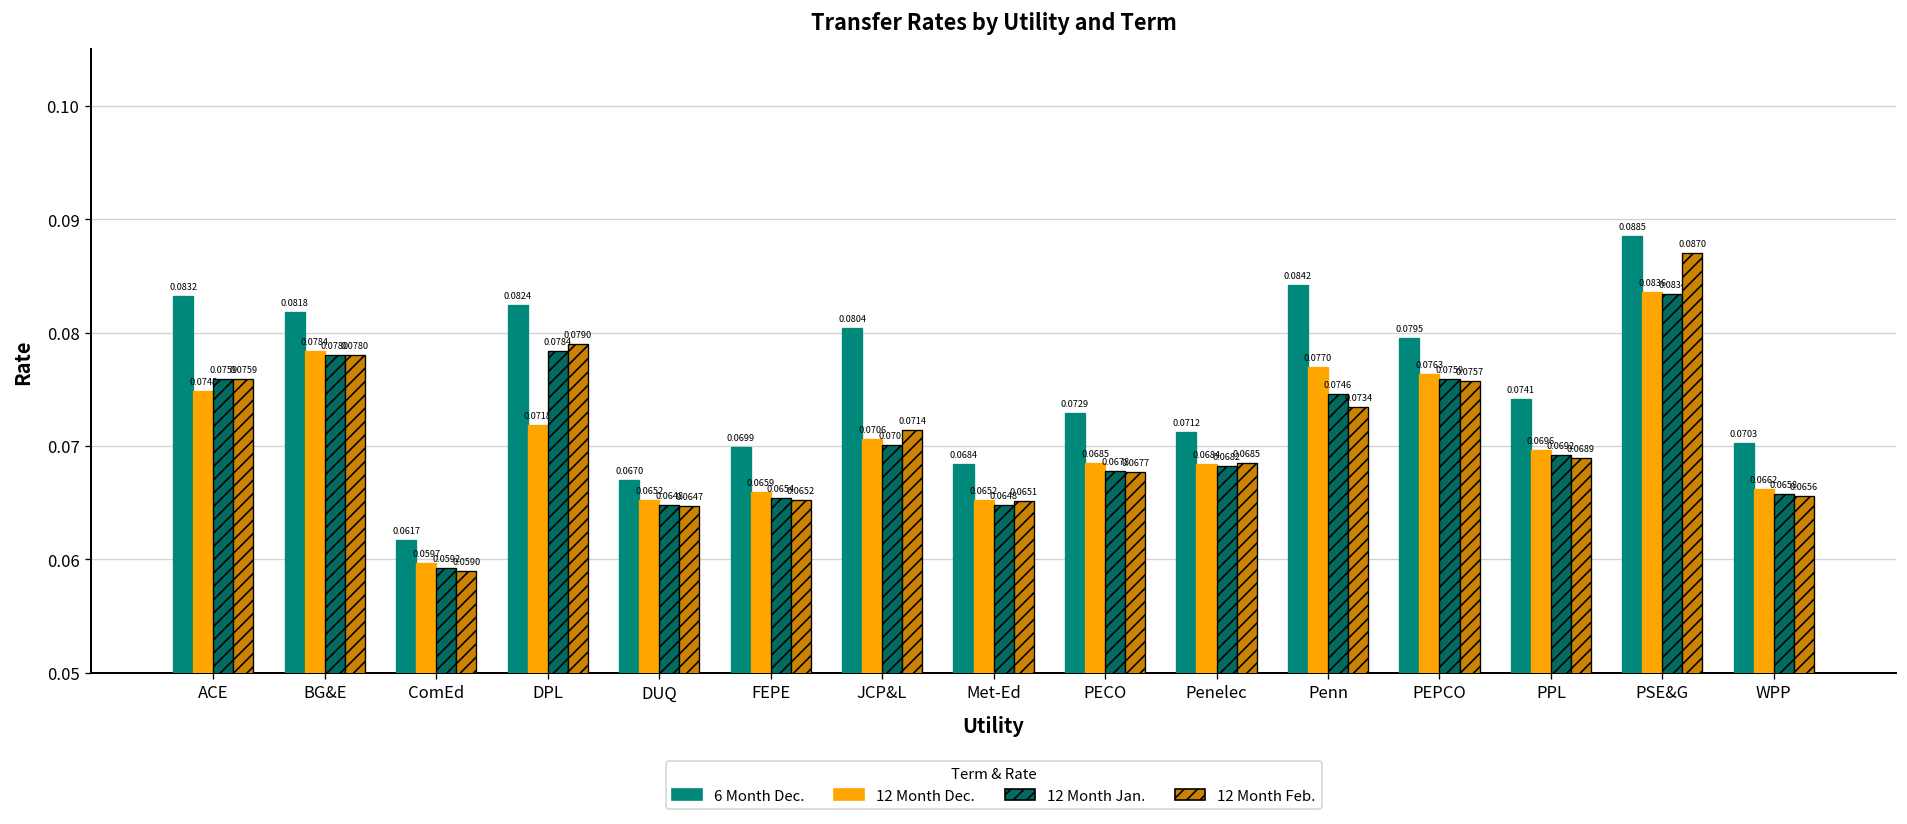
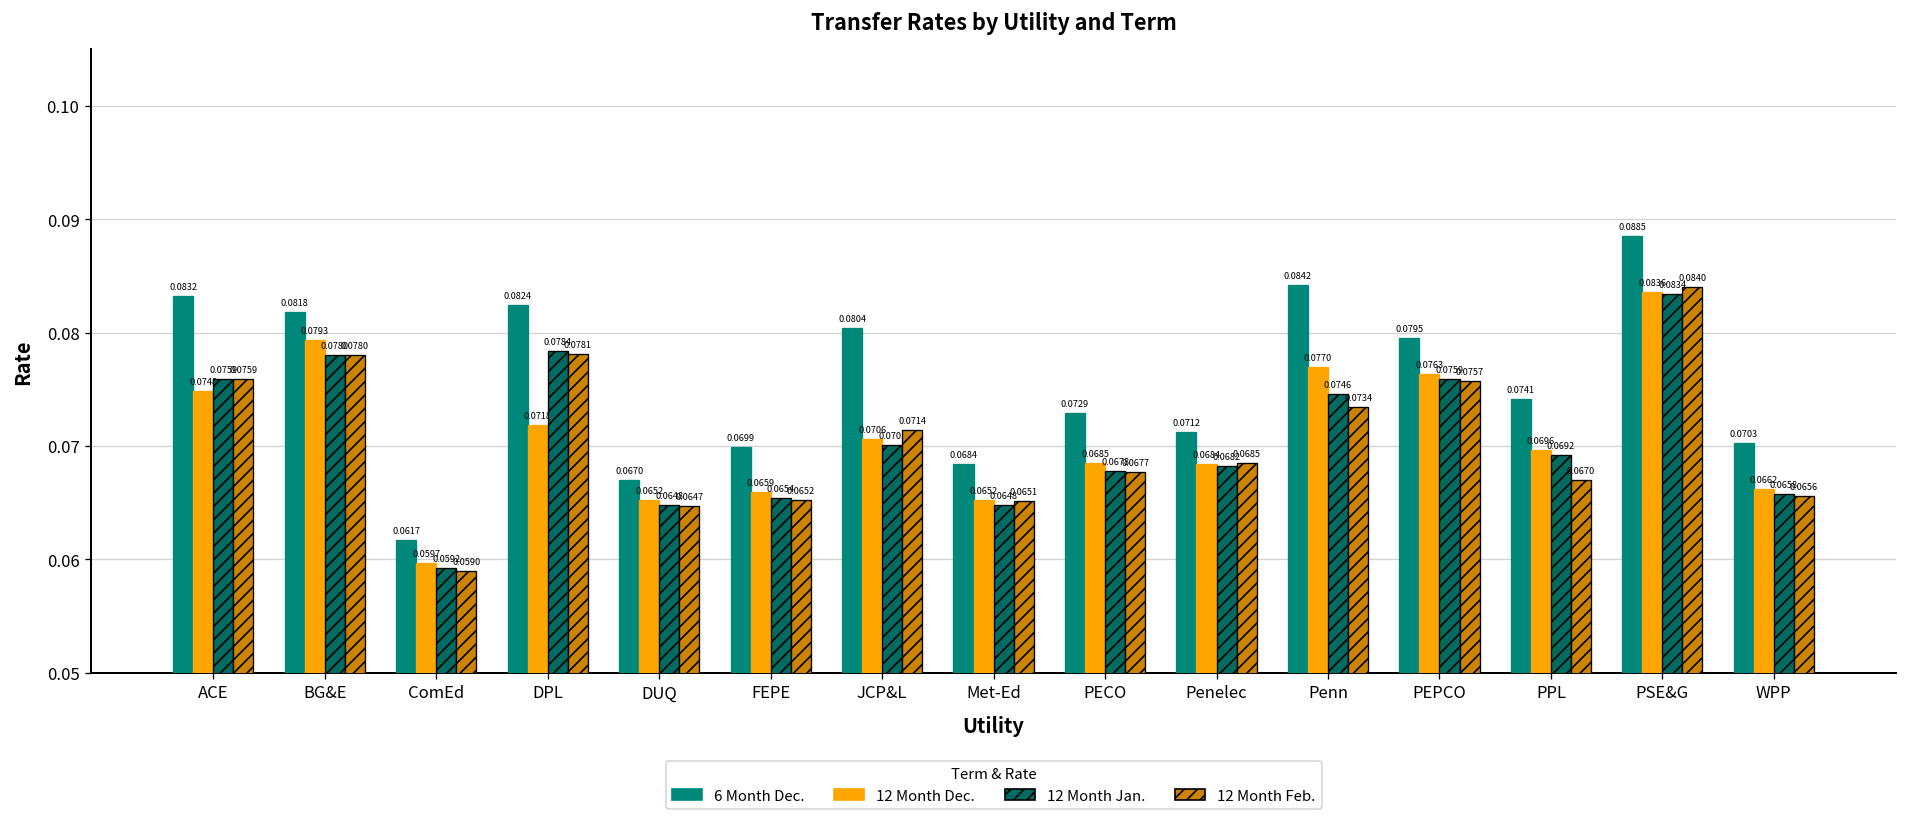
  {
    "12 Month Dec.": {
      "ACE": 0.0748,
-     "BG&E": 0.0784,
+     "BG&E": 0.0793,
      "ComEd": 0.0597,
      "DPL": 0.0718,
      "FEPE": 0.0659,
      "JCP&L": 0.0706,
      "PECO": 0.0685,
      "Penn": 0.0770,
      "PEPCO": 0.0763,
      "PPL": 0.0696
    },
    "12 Month Feb.": {
-     "DPL": 0.0790,
+     "DPL": 0.0781,
      "JCP&L": 0.0714,
      "Penn": 0.0734,
-     "PPL": 0.0689,
-     "PSE&G": 0.0870
+     "PPL": 0.0670,
+     "PSE&G": 0.0840
    }
  }
